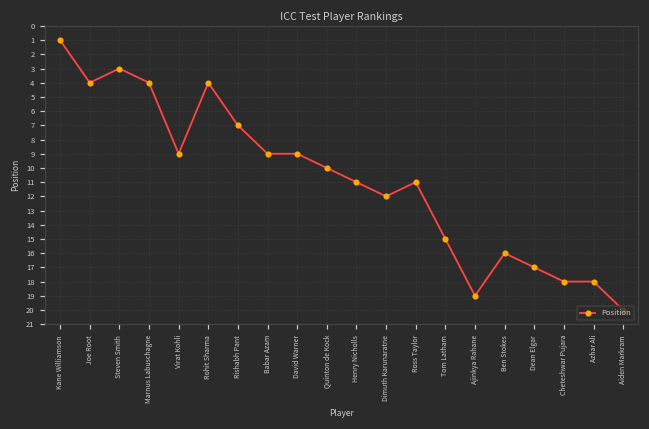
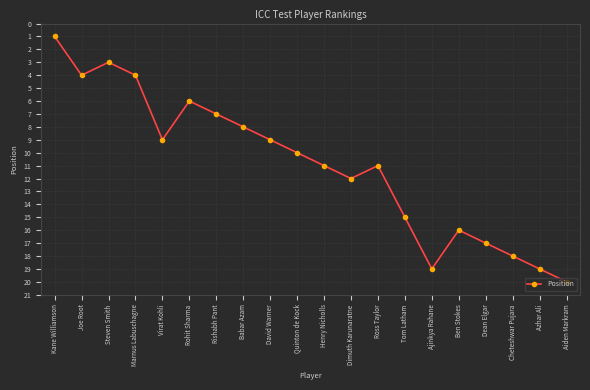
  {
    "Kane Williamson": 1,
    "Joe Root": 4,
    "Steven Smith": 3,
    "Marnus Labuschagne": 4,
    "Virat Kohli": 9,
-   "Rohit Sharma": 4,
+   "Rohit Sharma": 6,
    "Rishabh Pant": 7,
-   "Babar Azam": 9,
+   "Babar Azam": 8,
    "David Warner": 9,
    "Quinton de Kock": 10,
    "Henry Nicholls": 11,
    "Dimuth Karunaratne": 12,
    "Ross Taylor": 11,
    "Tom Latham": 15,
    "Ajinkya Rahane": 19,
    "Ben Stokes": 16,
    "Dean Elgar": 17,
    "Cheteshwar Pujara": 18,
-   "Azhar Ali": 18
+   "Azhar Ali": 19
  }
